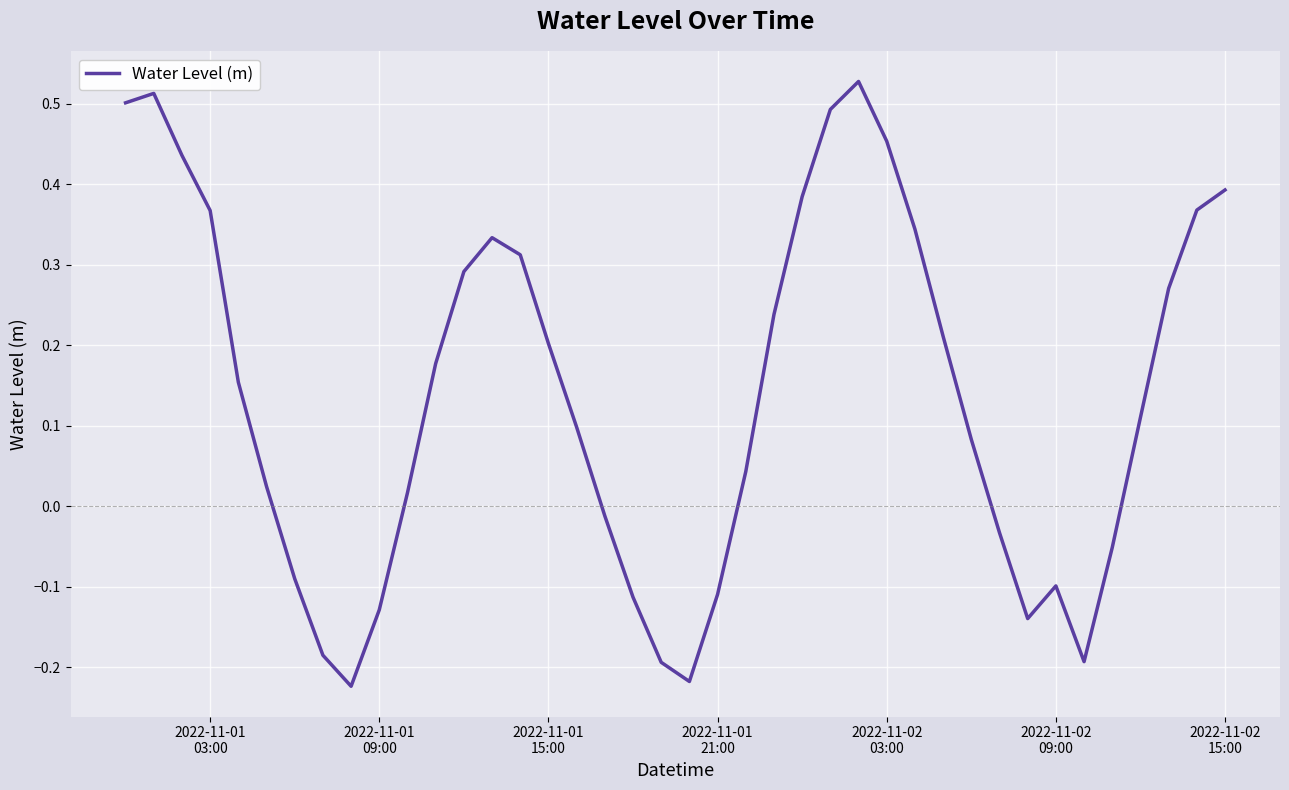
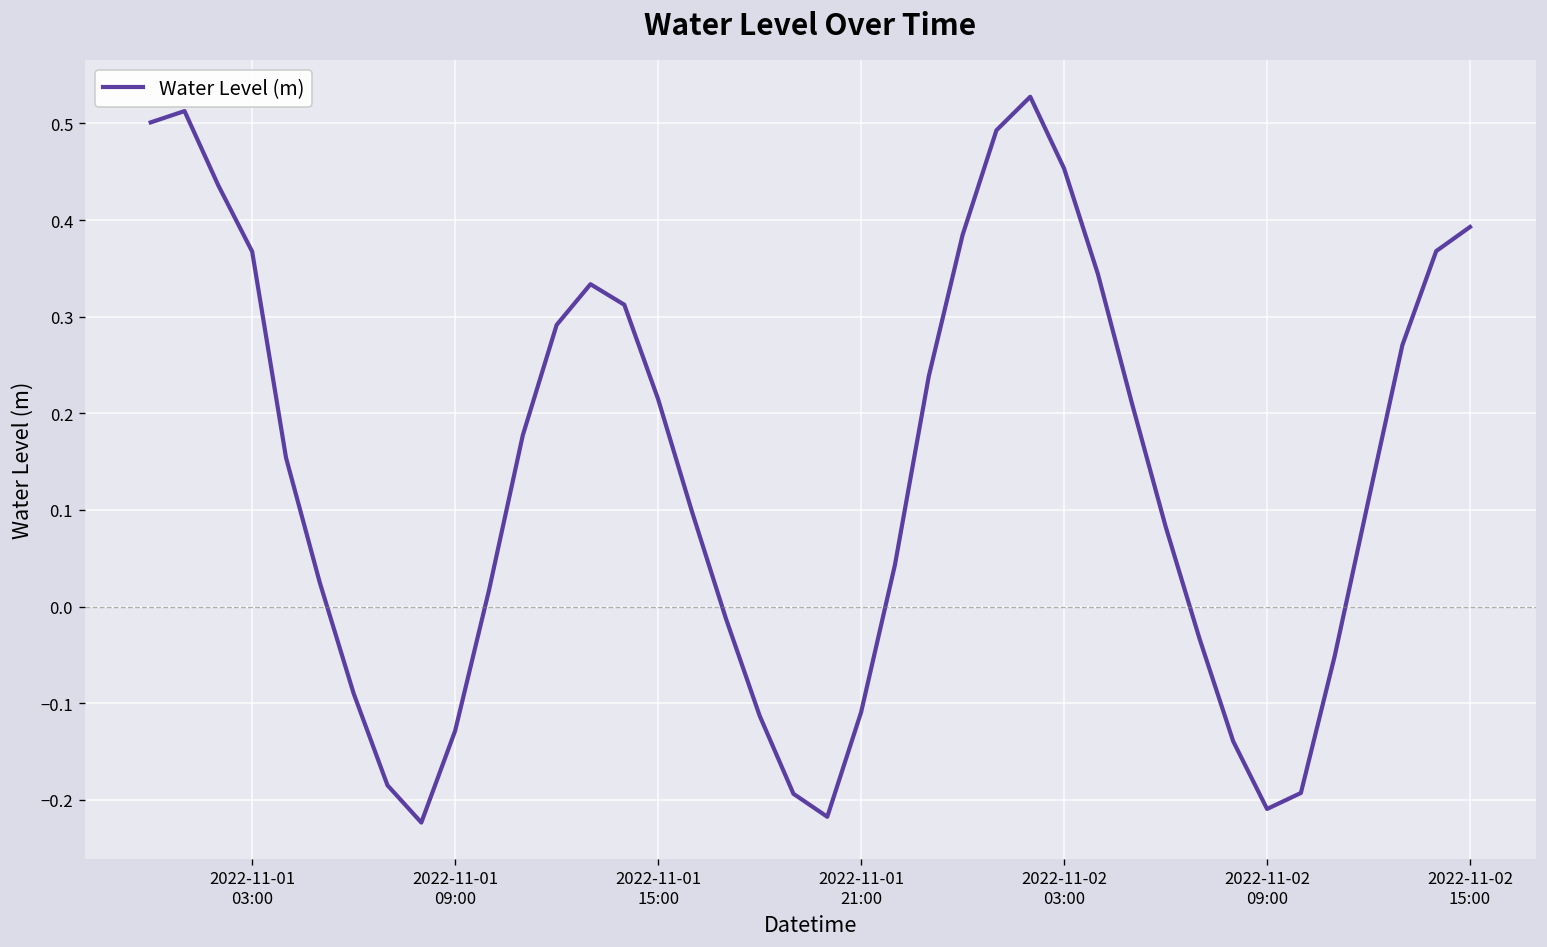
  {
    "2022-11-01 03:00": 0.37,
    "2022-11-01 09:00": -0.13,
-   "2022-11-01 15:00": 0.20,
+   "2022-11-01 15:00": 0.21,
    "2022-11-01 21:00": -0.11,
    "2022-11-02 03:00": 0.45,
-   "2022-11-02 09:00": -0.10,
+   "2022-11-02 09:00": -0.21,
    "2022-11-02 15:00": 0.39
  }
